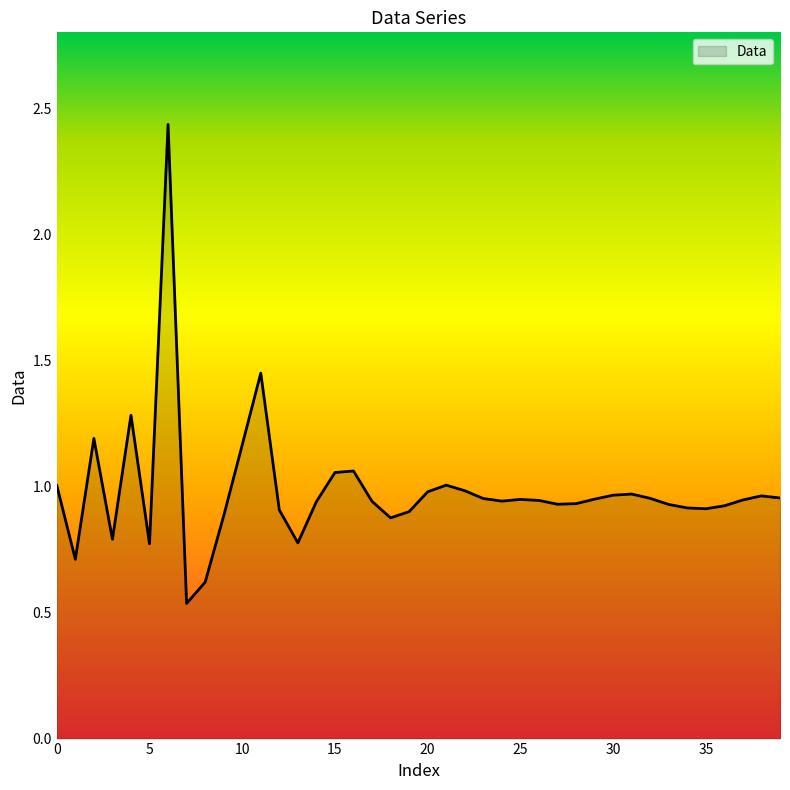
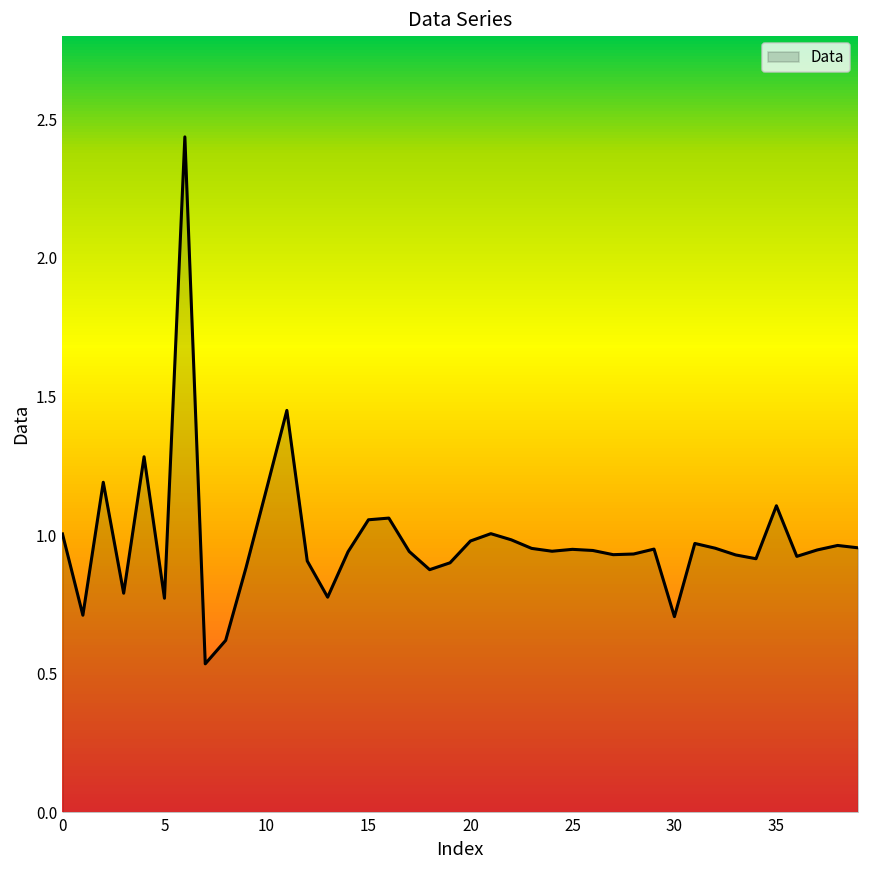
  {
    "0": 1.00,
    "5": 0.77,
    "10": 1.16,
    "15": 1.06,
    "20": 0.98,
    "25": 0.95,
-   "30": 0.97,
-   "35": 0.91
+   "30": 0.71,
+   "35": 1.11
  }
